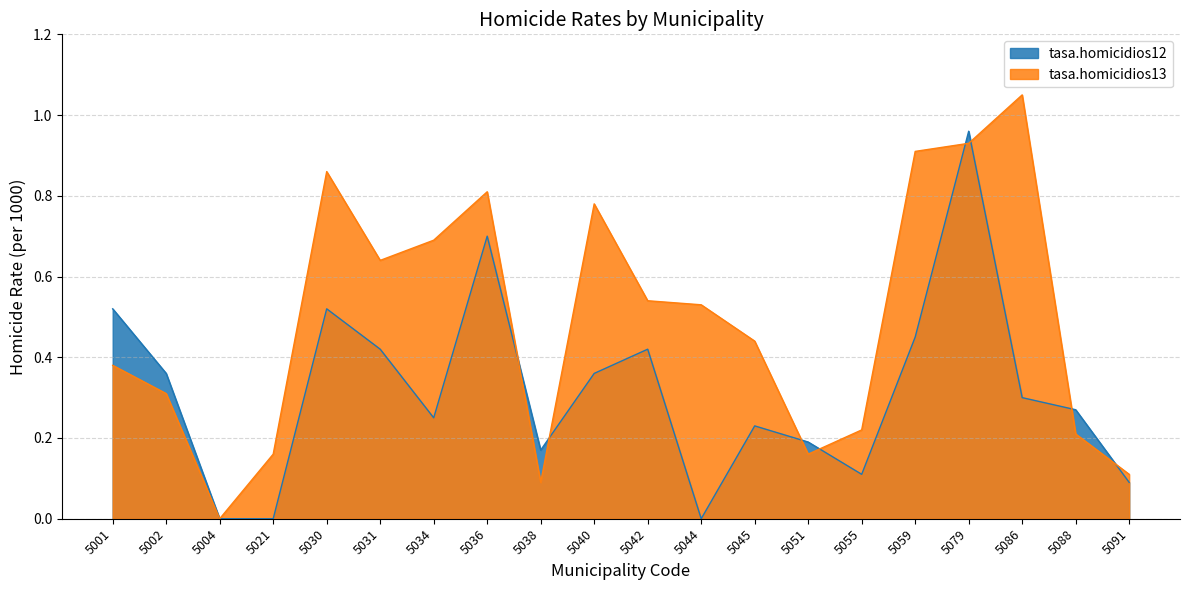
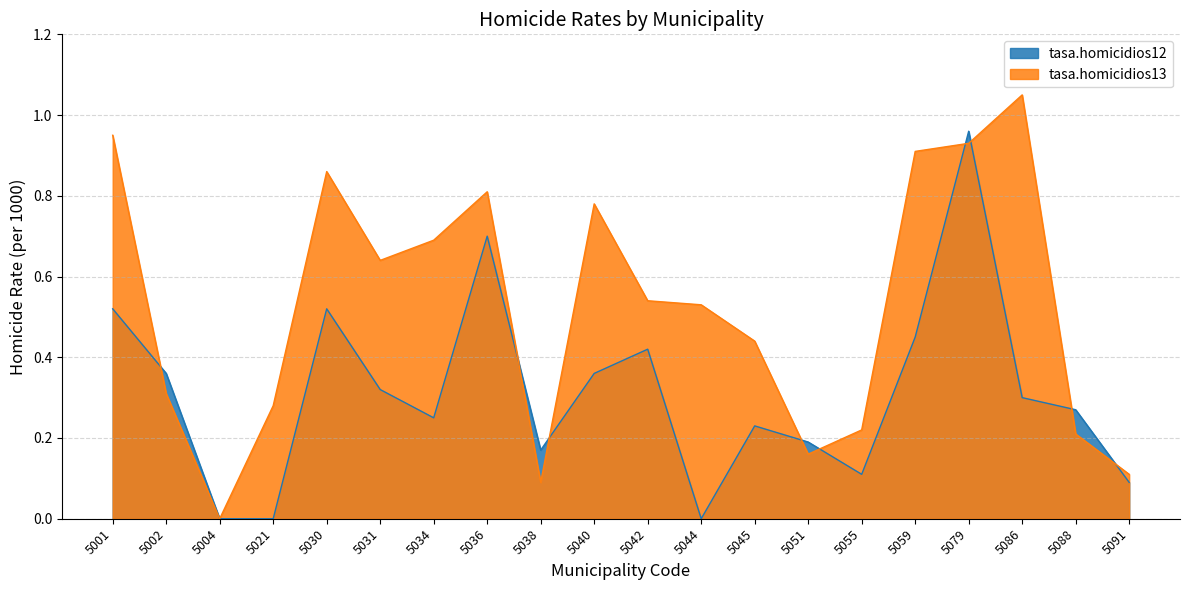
  {
    "tasa.homicidios12": {
      "5001": 0.52,
      "5002": 0.36,
      "5021": 0.00,
      "5030": 0.52,
-     "5031": 0.42,
+     "5031": 0.32,
      "5034": 0.25,
      "5036": 0.70,
      "5038": 0.17,
      "5040": 0.36,
      "5042": 0.42,
      "5044": 0.00,
      "5045": 0.23,
      "5051": 0.19,
      "5055": 0.11,
      "5059": 0.45,
      "5079": 0.96,
      "5086": 0.30,
      "5088": 0.27,
      "5091": 0.09
    },
    "tasa.homicidios13": {
-     "5001": 0.38,
+     "5001": 0.95,
      "5002": 0.31,
-     "5021": 0.16,
+     "5021": 0.28,
      "5030": 0.86,
      "5031": 0.64,
      "5034": 0.69,
      "5036": 0.81,
      "5038": 0.09,
      "5040": 0.78,
      "5042": 0.54,
      "5044": 0.53,
      "5045": 0.44,
      "5051": 0.16,
      "5055": 0.22,
      "5059": 0.91,
      "5079": 0.93,
      "5086": 1.05,
      "5088": 0.21,
      "5091": 0.11
    }
  }
